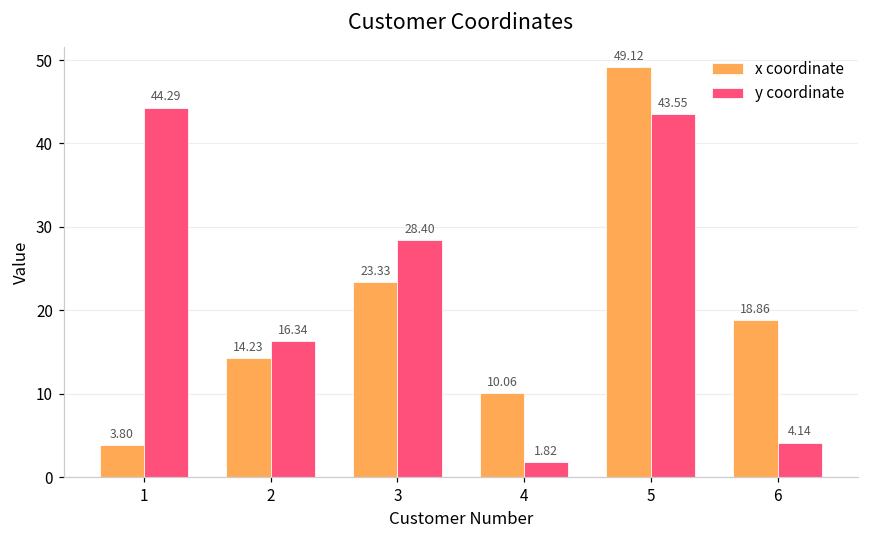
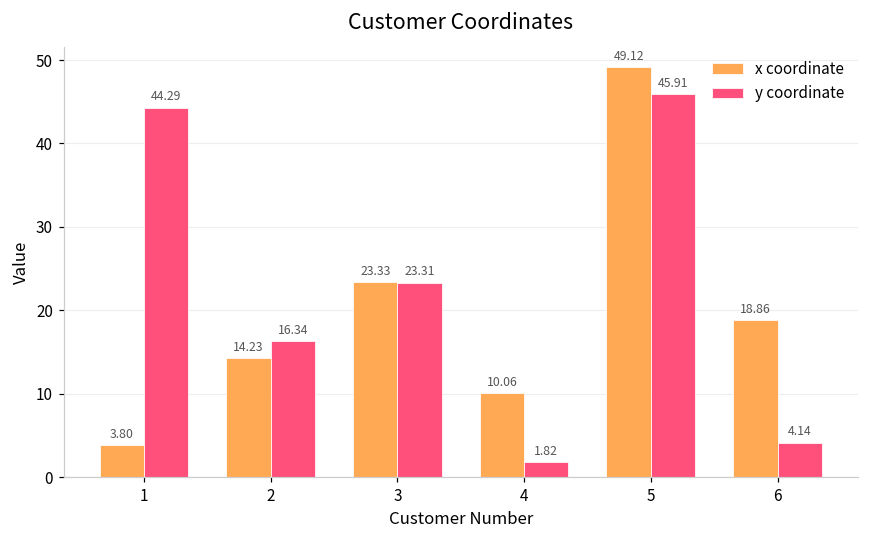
  {
    "x coordinate": {
      "1": 3.80,
      "2": 14.23,
      "3": 23.33,
      "4": 10.06,
      "5": 49.12,
      "6": 18.86
    },
    "y coordinate": {
      "1": 44.29,
      "2": 16.34,
-     "3": 28.40,
+     "3": 23.31,
      "4": 1.82,
-     "5": 43.55,
+     "5": 45.91,
      "6": 4.14
    }
  }
